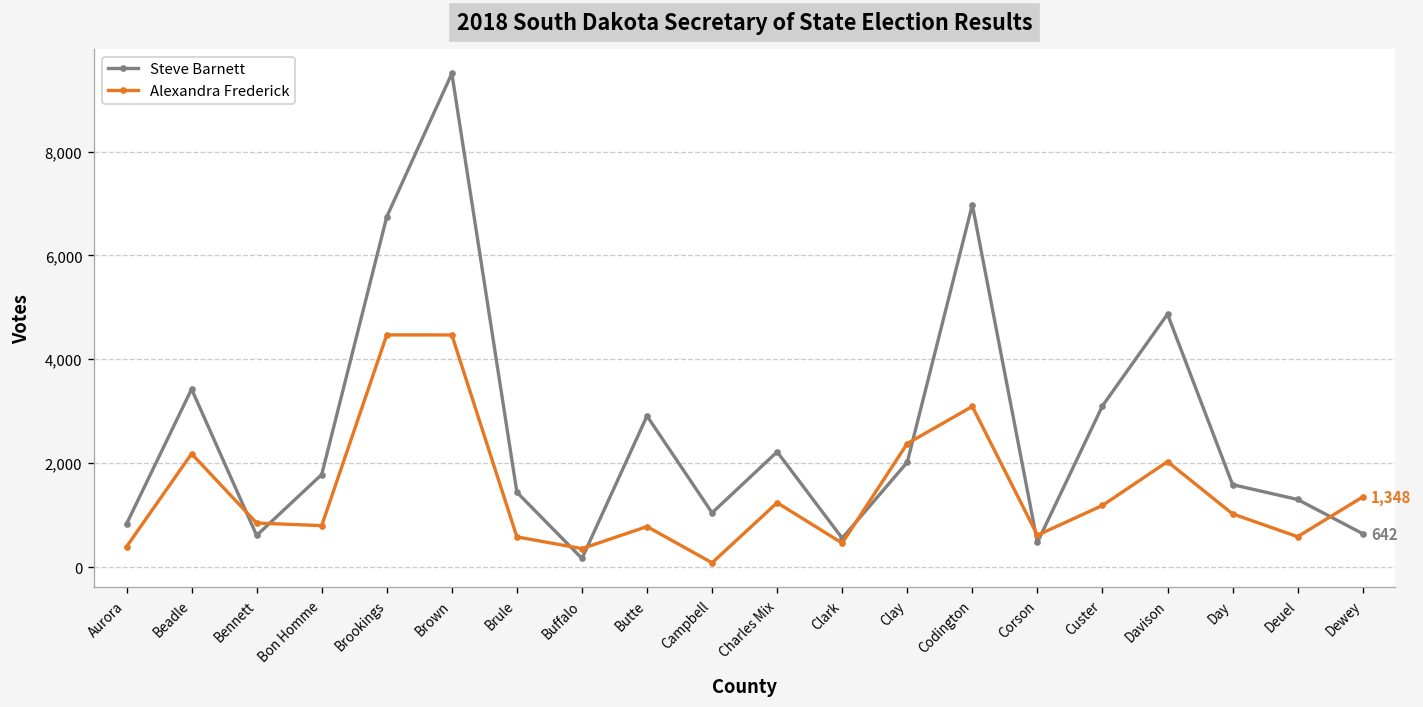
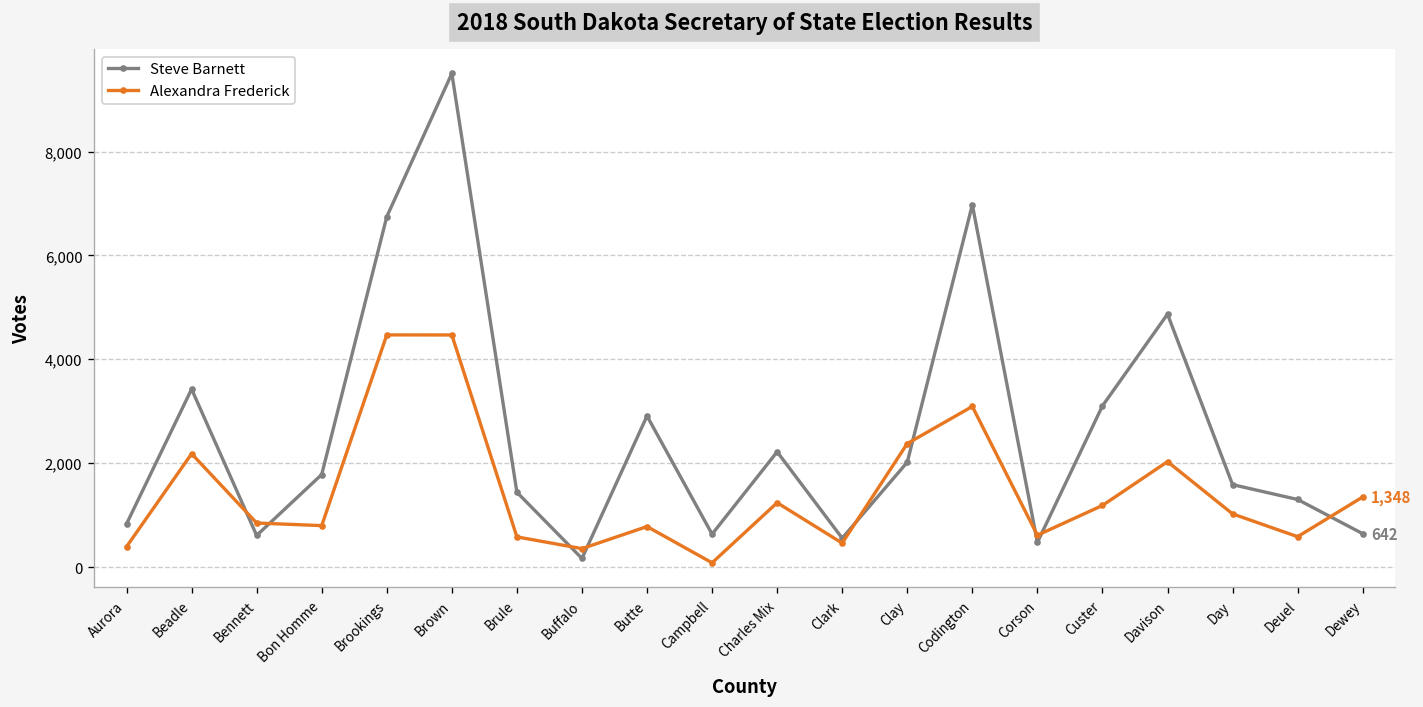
  {
    "Steve Barnett": {
      "Aurora": "800",
      "Beadle": "3,400",
      "Bennett": "600",
      "Bon Homme": "1,800",
      "Brookings": "6,700",
      "Brown": "9,500",
      "Brule": "1,400",
      "Buffalo": "200",
      "Butte": "2,900",
-     "Campbell": "1,000",
+     "Campbell": "600",
      "Charles Mix": "2,200",
      "Clark": "600",
      "Clay": "2,000",
      "Codington": "7,000",
      "Corson": "500",
      "Custer": "3,100",
      "Davison": "4,900",
      "Day": "1,600",
      "Deuel": "1,300"
    },
    "Alexandra Frederick": {
      "Dewey": "1,348"
    }
  }
